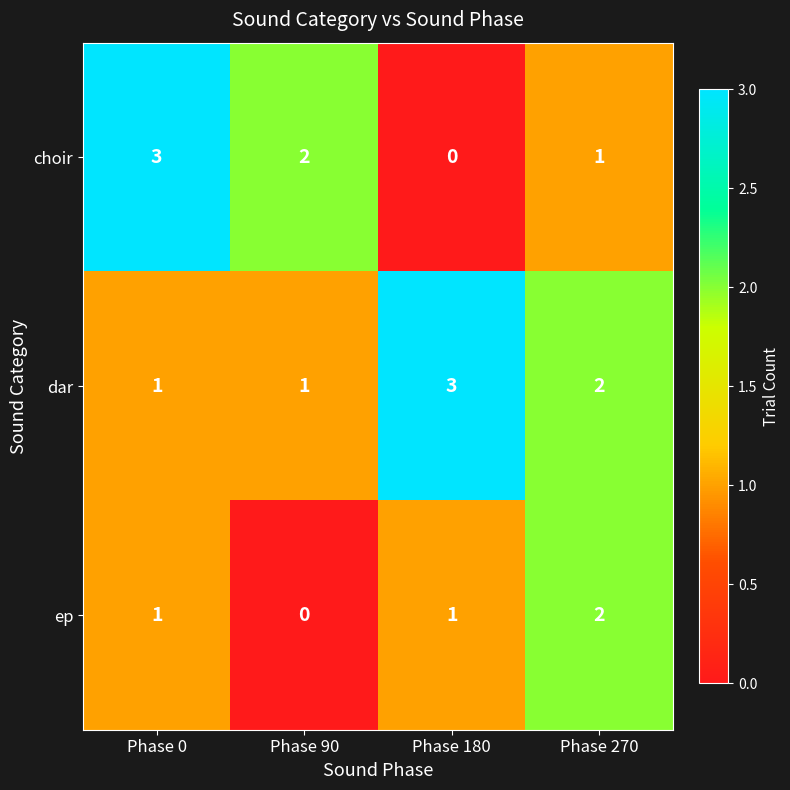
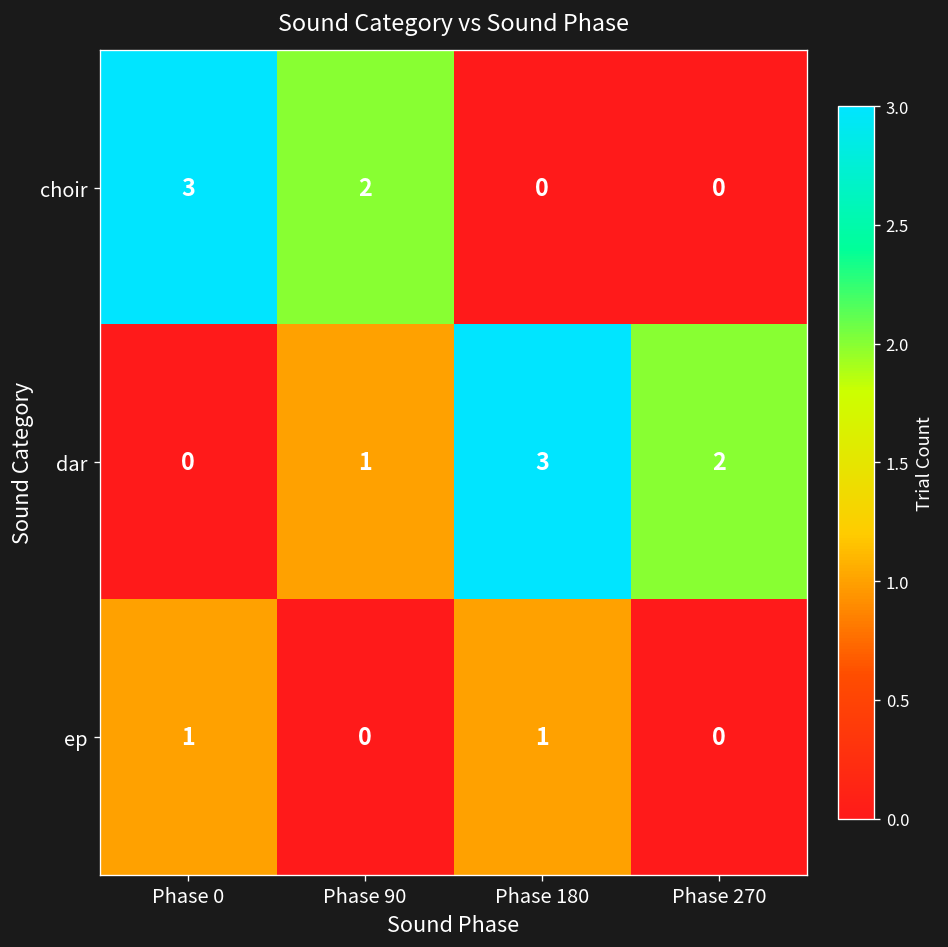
  {
    "choir": {
      "Phase 0": 3,
      "Phase 90": 2,
      "Phase 180": 0,
-     "Phase 270": 1
+     "Phase 270": 0
    },
    "dar": {
-     "Phase 0": 1,
+     "Phase 0": 0,
      "Phase 90": 1,
      "Phase 180": 3,
      "Phase 270": 2
    },
    "ep": {
      "Phase 0": 1,
      "Phase 90": 0,
      "Phase 180": 1,
-     "Phase 270": 2
+     "Phase 270": 0
    }
  }
